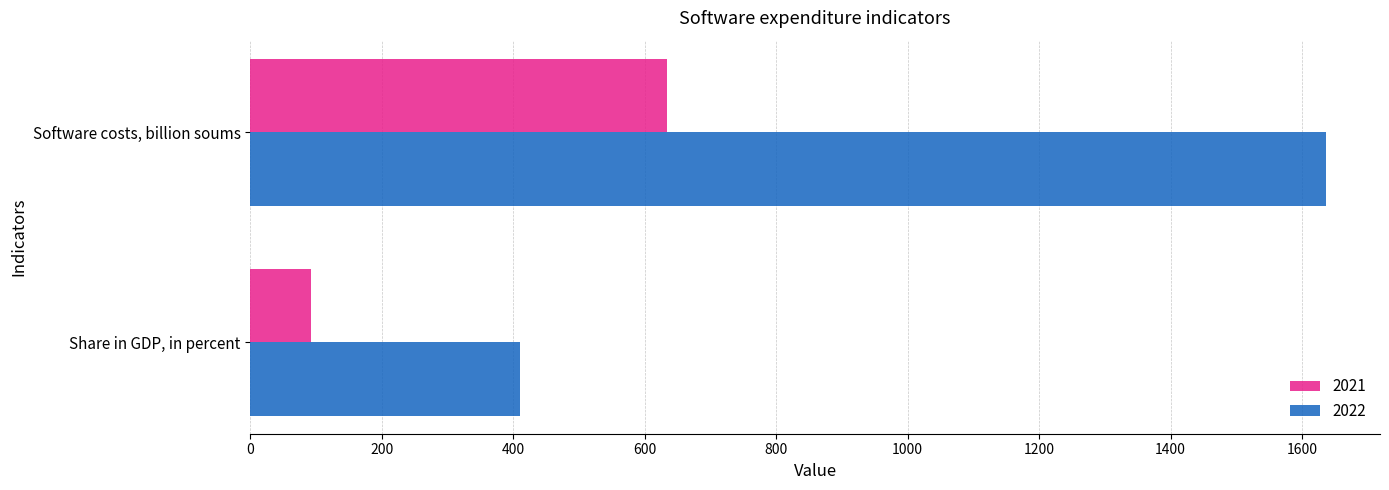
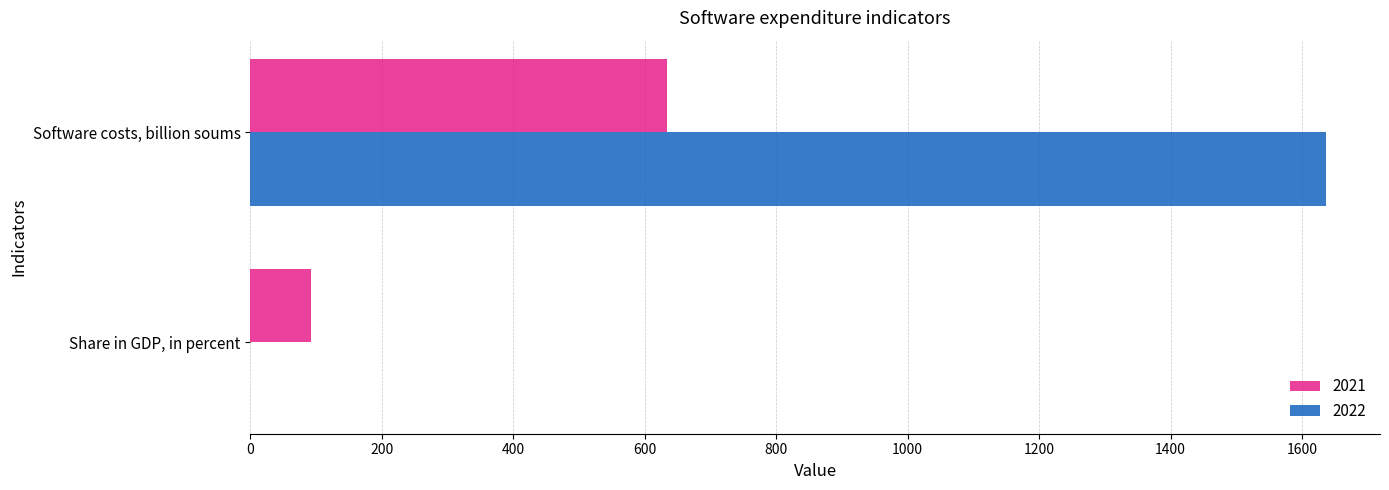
  {
    "2021": {
      "Software costs, billion soums": 630,
      "Share in GDP, in percent": 90
    },
    "2022": {
      "Software costs, billion soums": 1640,
-     "Share in GDP, in percent": 410
+     "Share in GDP, in percent": 0
    }
  }
